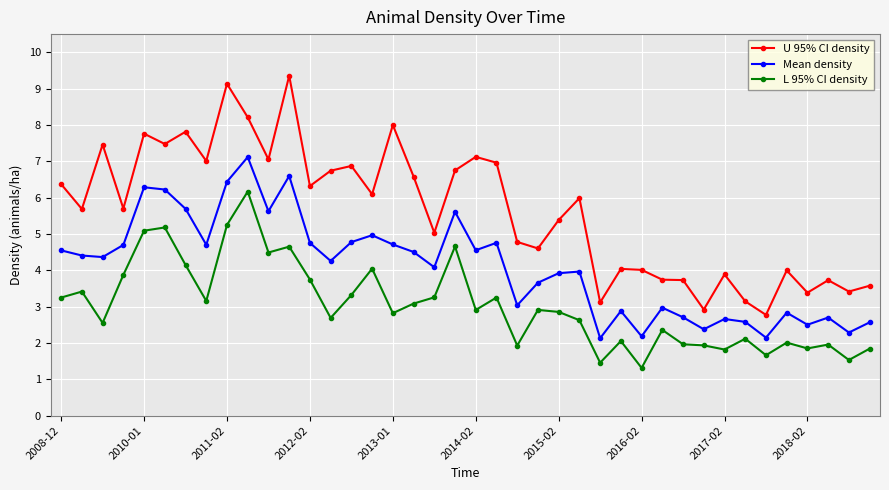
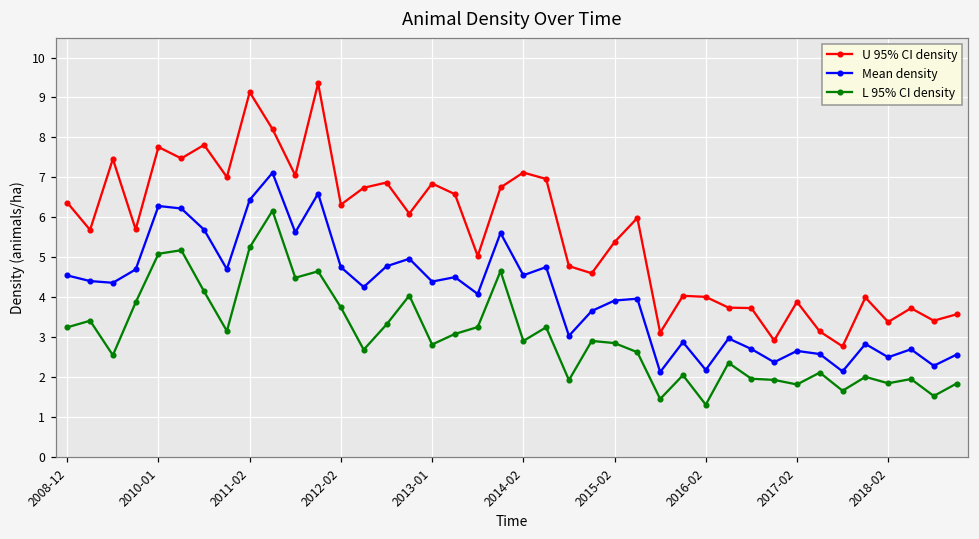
  {
    "U 95% CI density": {
      "2008-12": 6.4,
      "2010-01": 7.8,
      "2011-02": 9.1,
      "2012-02": 6.3,
-     "2013-01": 8.0,
+     "2013-01": 6.8,
      "2014-02": 7.1,
      "2015-02": 5.4,
      "2016-02": 4.0,
      "2017-02": 3.9,
      "2018-02": 3.4
    },
    "Mean density": {
      "2008-12": 4.5,
      "2010-01": 6.3,
      "2011-02": 6.4,
      "2012-02": 4.8,
-     "2013-01": 4.7,
+     "2013-01": 4.4,
      "2014-02": 4.6,
      "2015-02": 3.9,
      "2016-02": 2.2,
      "2017-02": 2.7,
      "2018-02": 2.5
    },
    "L 95% CI density": {
      "2008-12": 3.3,
      "2010-01": 5.1,
      "2011-02": 5.3,
      "2012-02": 3.7,
      "2013-01": 2.8,
      "2014-02": 2.9,
      "2015-02": 2.9,
      "2016-02": 1.3,
      "2017-02": 1.8,
      "2018-02": 1.9
    }
  }
